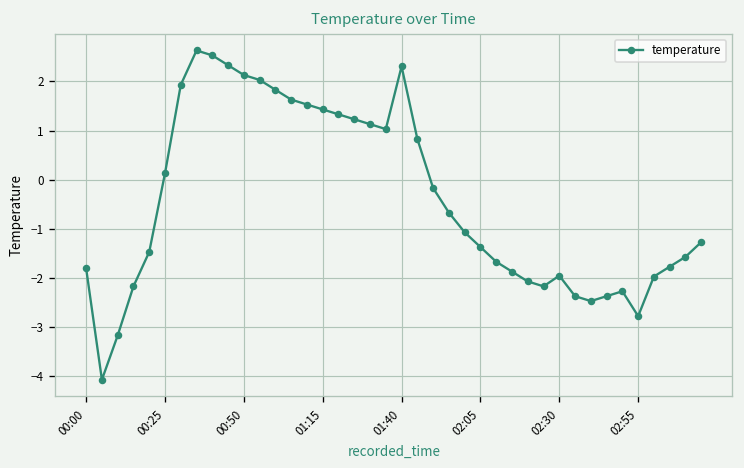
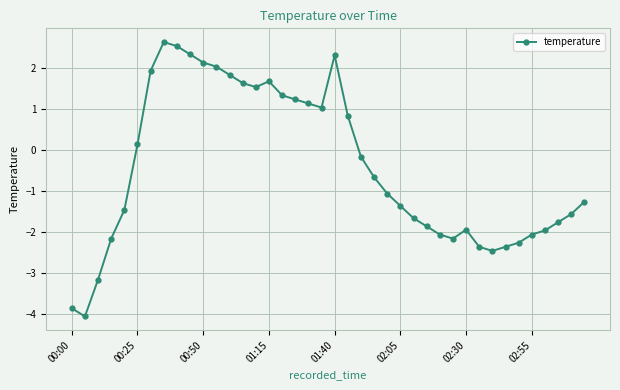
  {
-   "00:00": -1.8,
+   "00:00": -3.9,
    "00:25": 0.1,
    "00:50": 2.1,
-   "01:15": 1.4,
+   "01:15": 1.7,
    "01:40": 2.3,
    "02:05": -1.4,
    "02:30": -2.0,
-   "02:55": -2.8
+   "02:55": -2.1
  }
